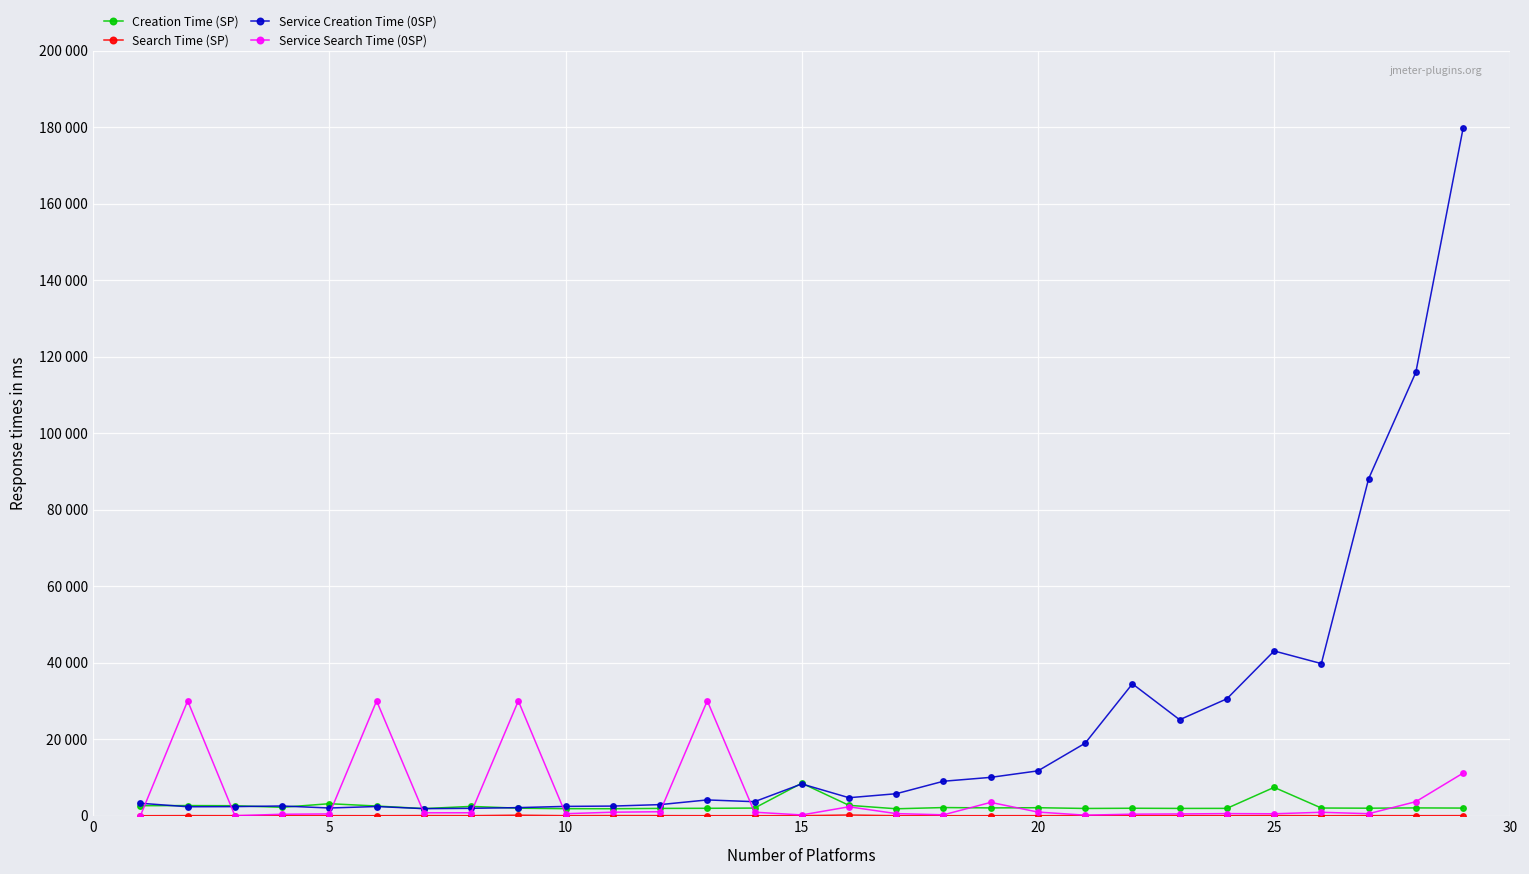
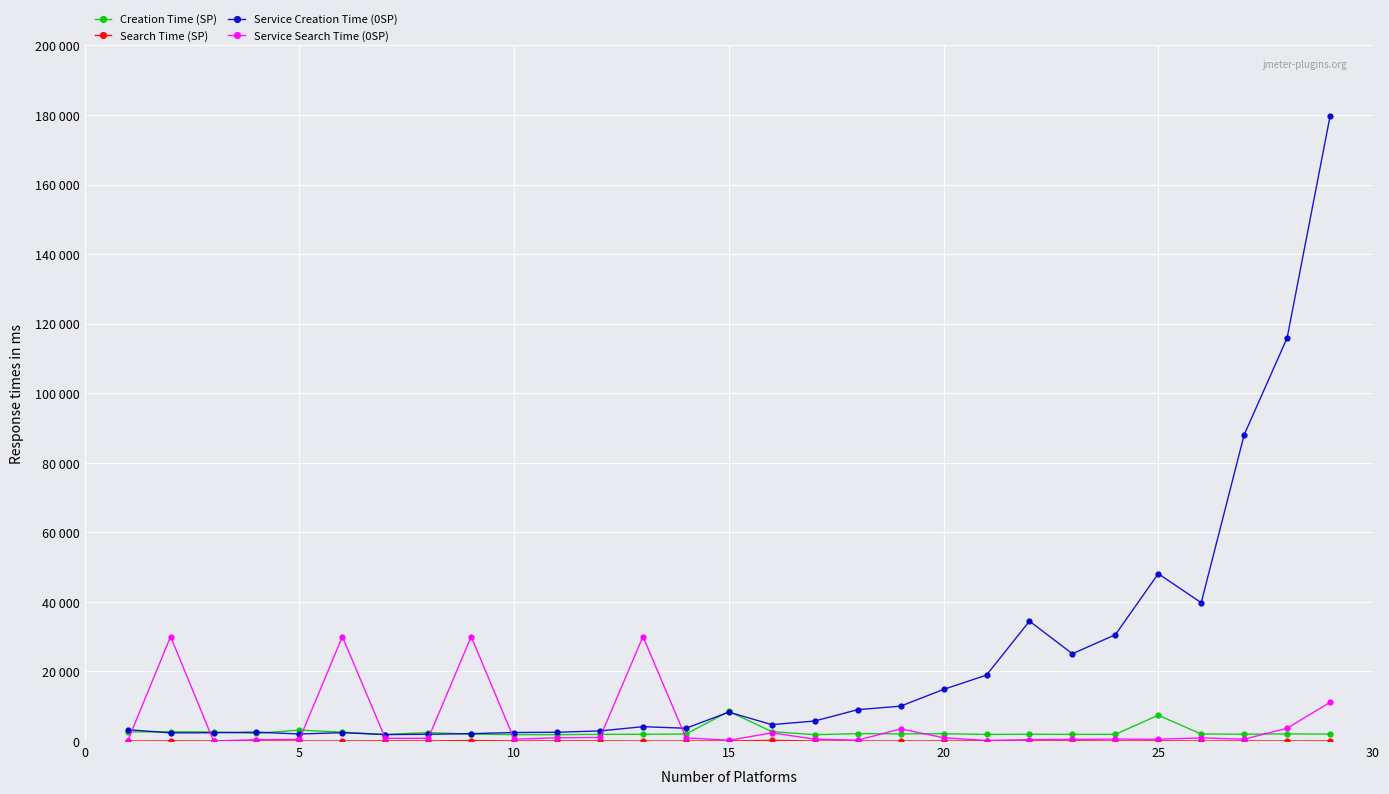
  {
    "Creation Time (SP)": {
      "5": 3000,
      "20": 2000,
      "25": 7000
    },
    "Search Time (SP)": {
      "20": 0
    },
    "Service Creation Time (0SP)": {
      "5": 2000,
-     "20": 12000,
-     "25": 43000
+     "20": 15000,
+     "25": 48000
    },
    "Service Search Time (0SP)": {
      "20": 1000
    }
  }
